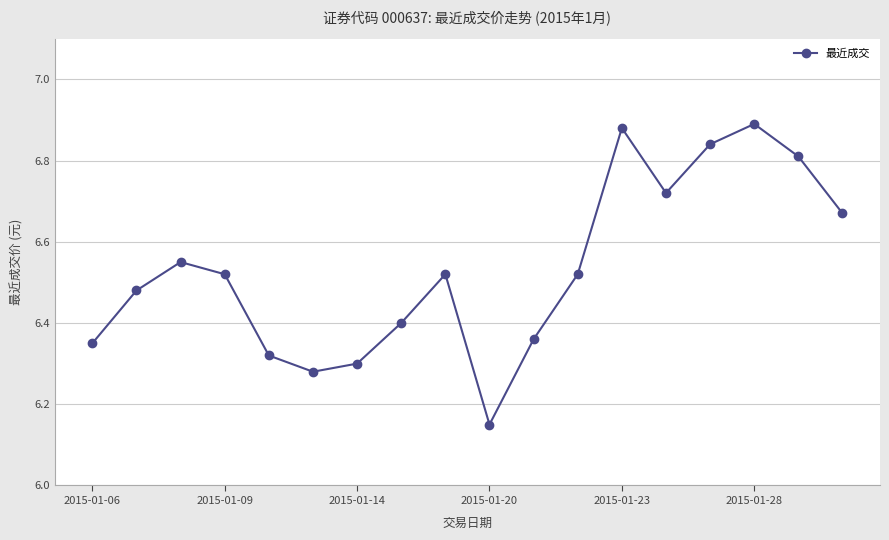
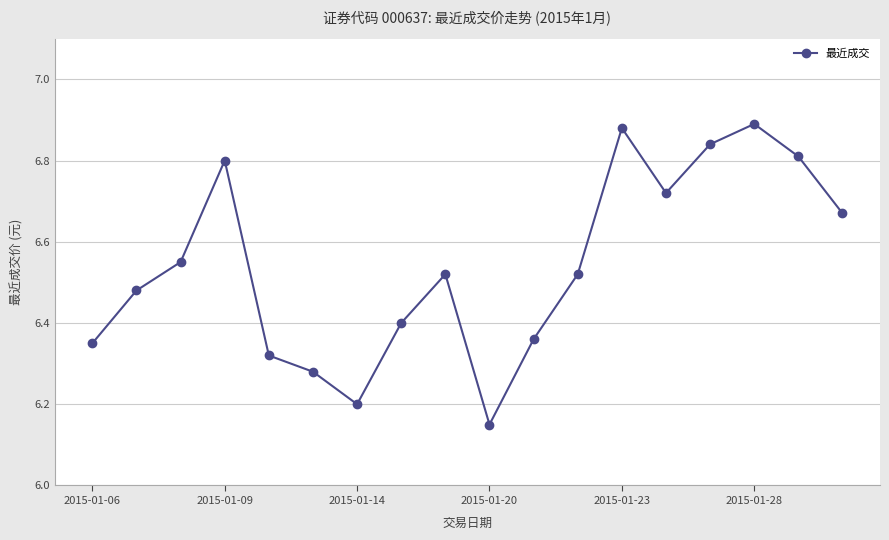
  {
    "2015-01-06": 6.35,
-   "2015-01-09": 6.52,
-   "2015-01-14": 6.3,
+   "2015-01-09": 6.80,
+   "2015-01-14": 6.2,
    "2015-01-20": 6.15,
    "2015-01-23": 6.88,
    "2015-01-28": 6.89
  }
